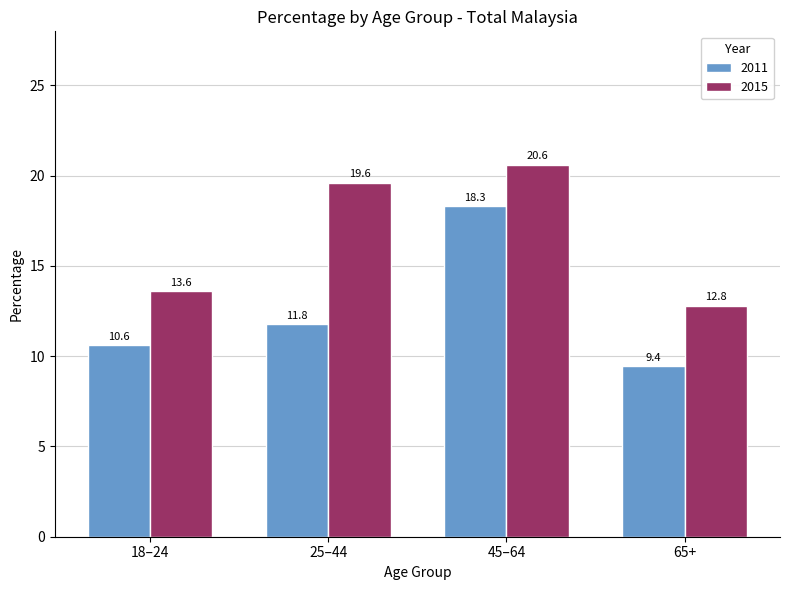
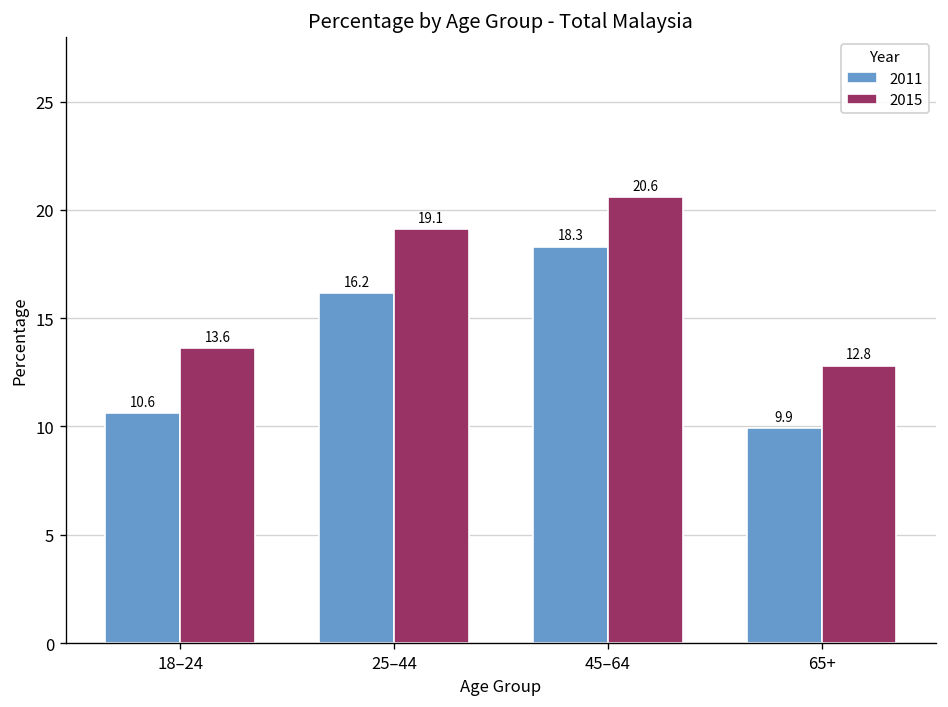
  {
    "2011": {
      "18–24": 10.6,
-     "25–44": 11.8,
+     "25–44": 16.2,
      "45–64": 18.3,
-     "65+": 9.4
+     "65+": 9.9
    },
    "2015": {
      "18–24": 13.6,
-     "25–44": 19.6,
+     "25–44": 19.1,
      "45–64": 20.6,
      "65+": 12.8
    }
  }
